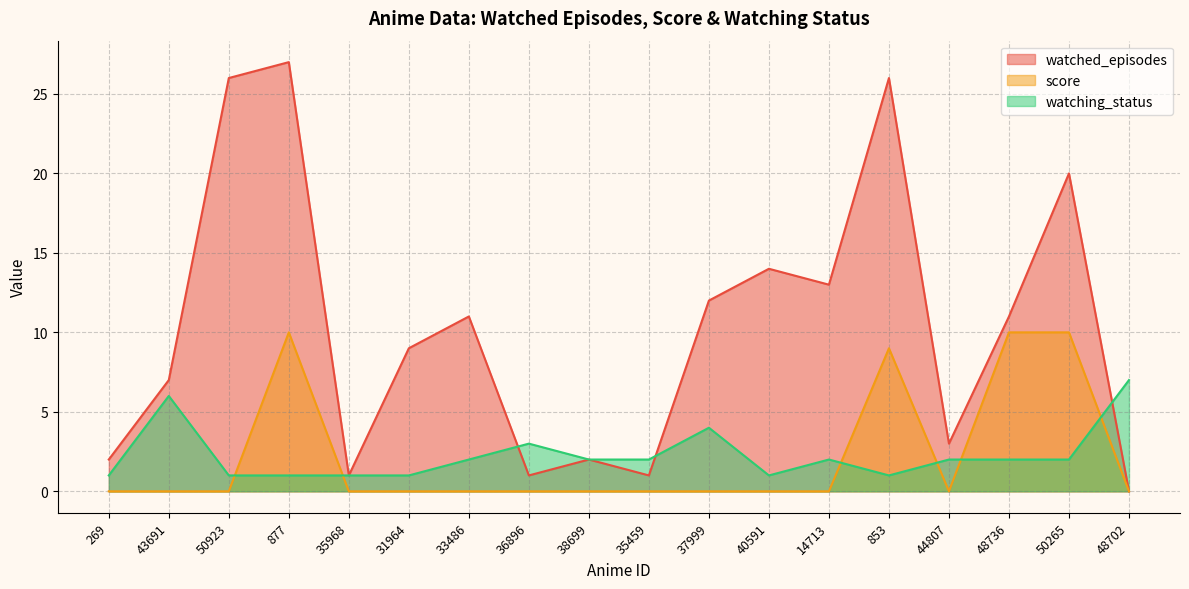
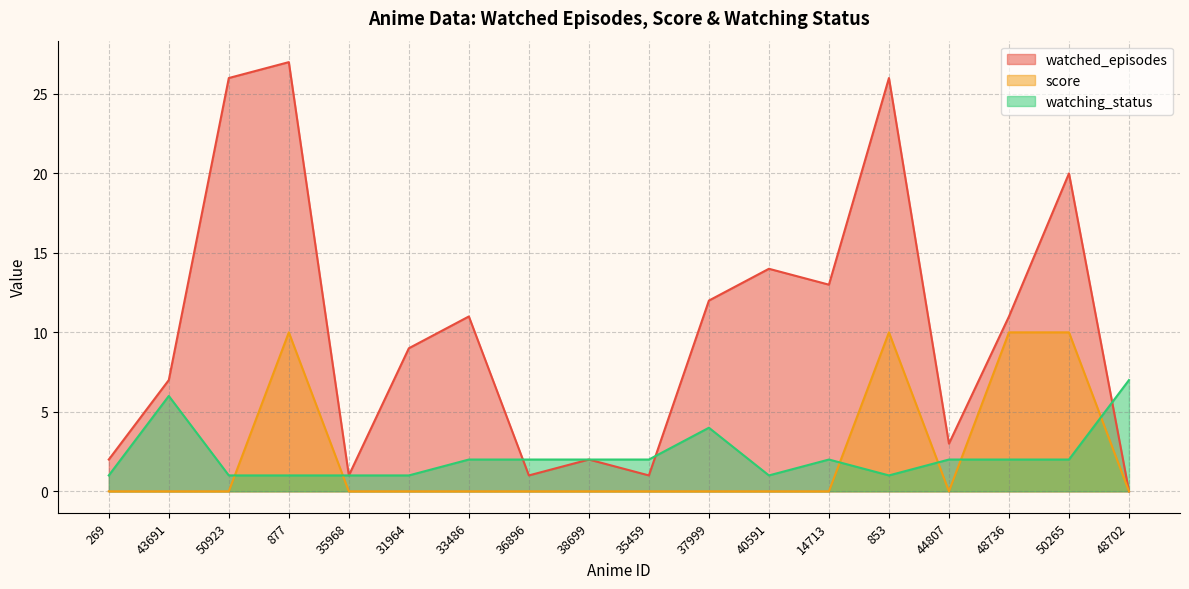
  {
    "watched_episodes": {
      "269": 2,
      "43691": 7,
      "50923": 26,
      "877": 27,
      "31964": 9,
      "33486": 11,
      "36896": 1,
      "35459": 1,
      "37999": 12,
      "40591": 14,
      "14713": 13,
      "853": 26,
      "44807": 3,
      "48736": 11,
      "50265": 20
    },
    "score": {
      "269": 0,
      "43691": 0,
      "50923": 0,
      "877": 10,
      "35968": 0,
      "31964": 0,
      "33486": 0,
      "36896": 0,
      "38699": 0,
      "35459": 0,
      "37999": 0,
      "40591": 0,
      "14713": 0,
-     "853": 9,
+     "853": 10,
      "44807": 0,
      "48736": 10,
      "50265": 10
    },
    "watching_status": {
      "269": 1,
      "43691": 6,
      "50923": 1,
      "877": 1,
      "31964": 1,
      "33486": 2,
-     "36896": 3,
+     "36896": 2,
      "35459": 2,
      "37999": 4,
      "40591": 1,
      "14713": 2,
      "853": 1,
      "44807": 2,
      "48736": 2,
      "50265": 2,
      "48702": 7
    }
  }
